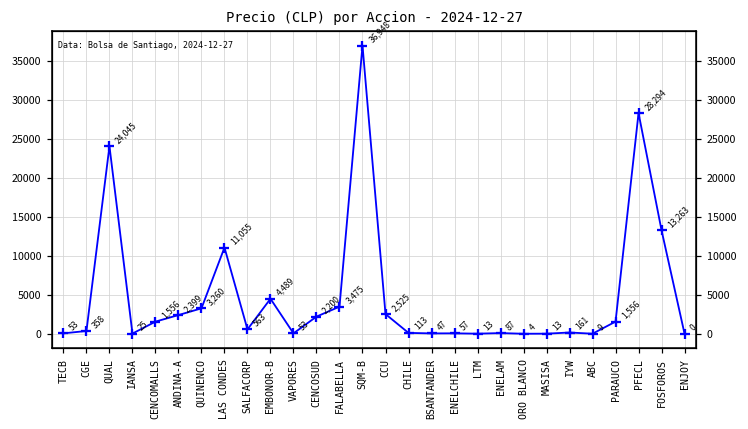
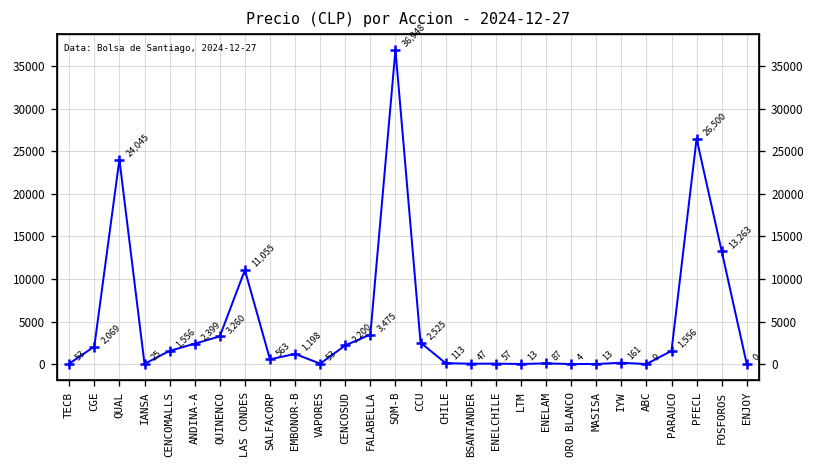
  {
    "TECB": "53",
-   "CGE": "358",
+   "CGE": "2,069",
    "QUAL": "24,045",
    "IANSA": "25",
    "QUINENCO": "3,260",
    "LAS CONDES": "11,055",
    "SALFACORP": "563",
-   "EMBONOR-B": "4,489",
+   "EMBONOR-B": "1,198",
    "VAPORES": "53",
    "FALABELLA": "3,475",
    "SQM-B": "36,948",
    "CCU": "2,525",
    "CHILE": "113",
    "BSANTANDER": "47",
    "ENELCHILE": "57",
    "LTM": "13",
    "ENELAM": "87",
    "ORO BLANCO": "4",
    "MASISA": "13",
    "IYW": "161",
    "ABC": "9",
    "PARAUCO": "1,556",
-   "PFECL": "28,294",
+   "PFECL": "26,500",
    "FOSFOROS": "13,263",
    "ENJOY": "0"
  }
